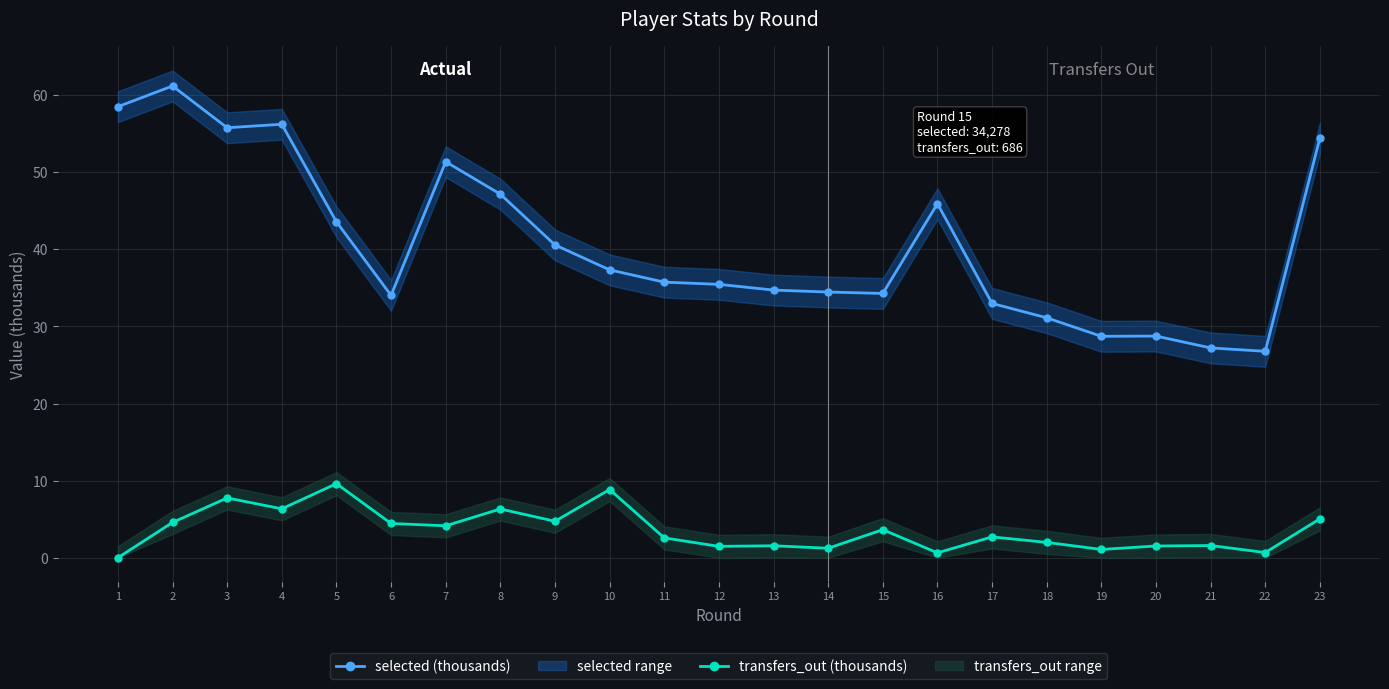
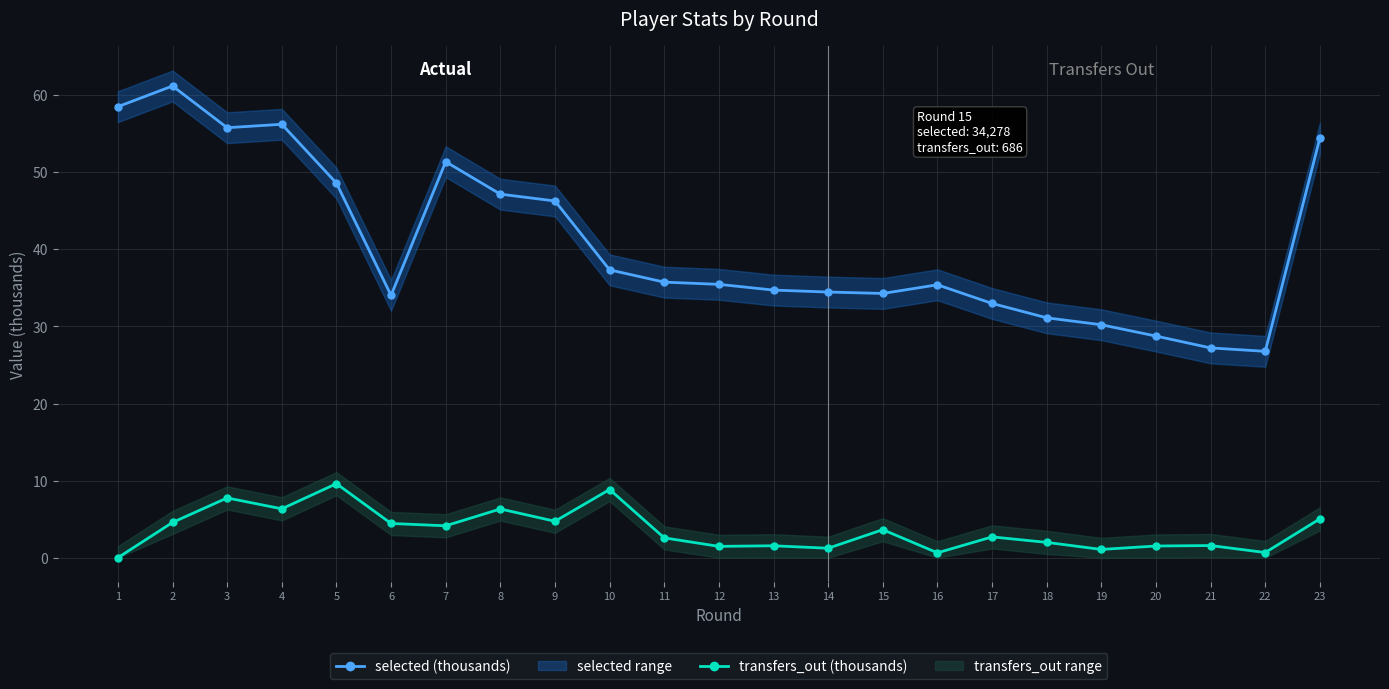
  {
    "selected (thousands)": {
      "1": 59,
      "2": 61,
      "3": 56,
      "4": 56,
-     "5": 44,
+     "5": 49,
      "6": 34,
      "7": 51,
      "8": 47,
-     "9": 41,
+     "9": 46,
      "10": 37,
      "11": 36,
      "12": 35,
      "13": 35,
      "14": 34,
      "15": 34,
-     "16": 46,
+     "16": 35,
      "17": 33,
      "18": 31,
-     "19": 29,
+     "19": 30,
      "20": 29,
      "21": 27,
      "22": 27,
      "23": 54
    },
    "transfers_out (thousands)": {
      "1": 0,
      "2": 5,
      "3": 8,
      "4": 6,
      "5": 10,
      "6": 4,
      "7": 4,
      "8": 6,
      "9": 5,
      "10": 9,
      "11": 3,
      "12": 1,
      "13": 2,
      "14": 1,
      "15": 4,
      "16": 1,
      "17": 3,
      "18": 2,
      "19": 1,
      "20": 2,
      "21": 2,
      "22": 1,
      "23": 5
    },
    "transfers_out range": {
      "1": 2,
      "12": 3,
      "14": 3,
      "16": 2,
      "19": 3,
      "22": 2
    }
  }
